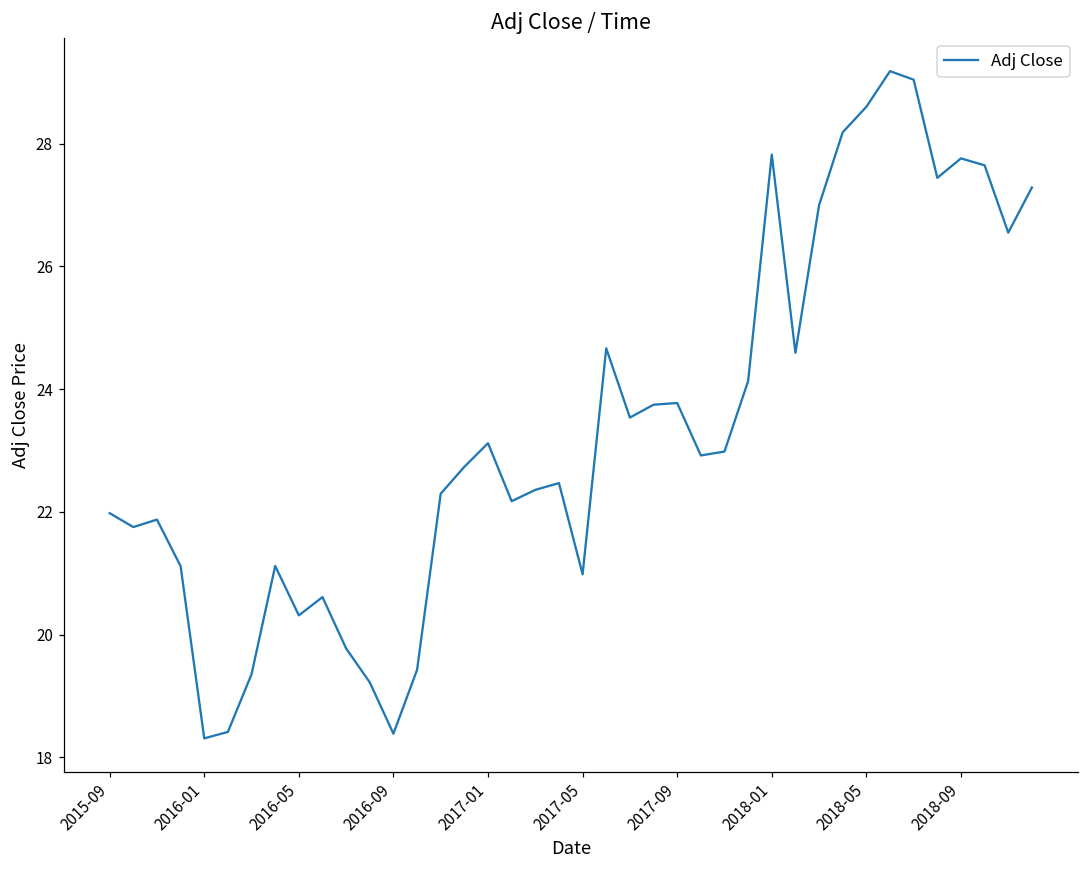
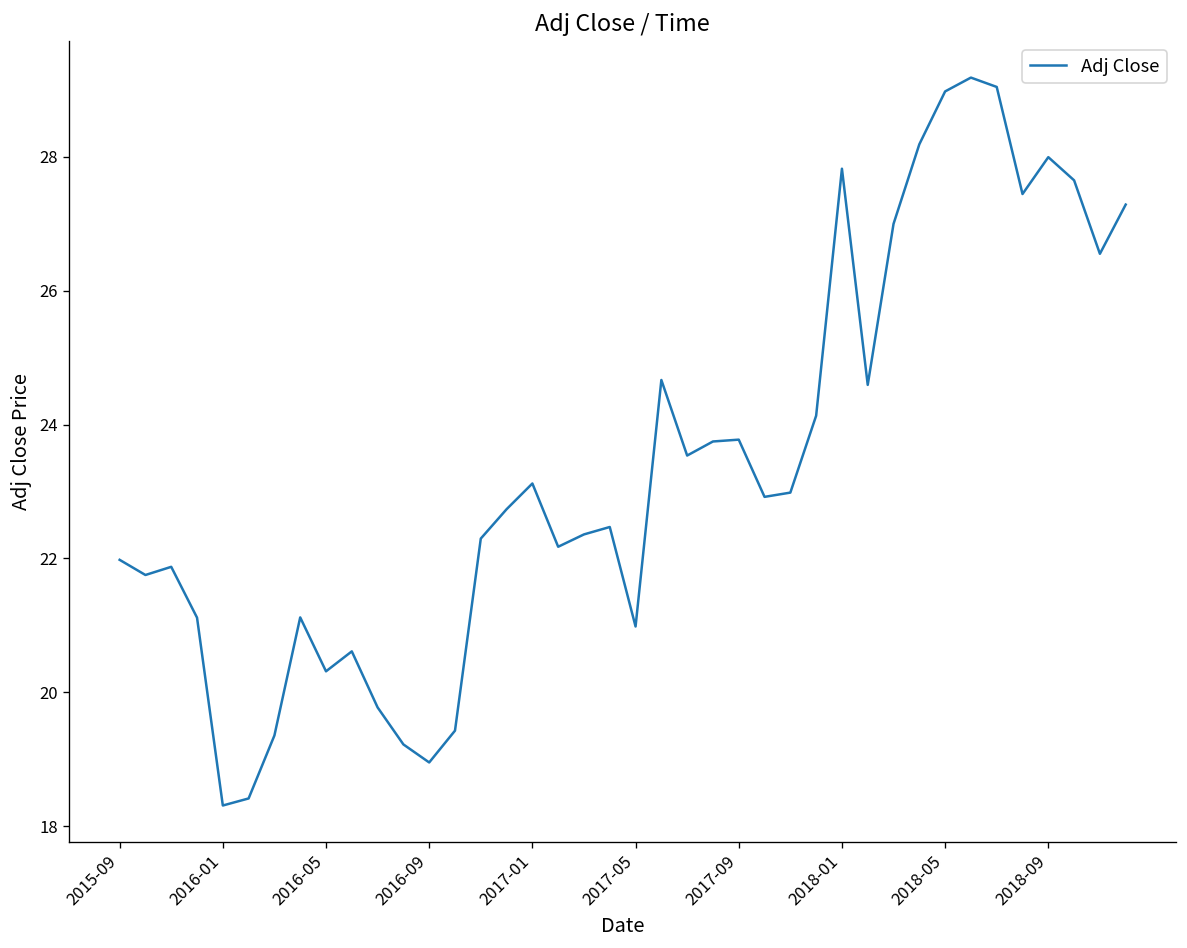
  {
    "2015-09": 22.0,
    "2016-01": 18.3,
    "2016-05": 20.3,
-   "2016-09": 18.4,
+   "2016-09": 19.0,
    "2017-01": 23.1,
    "2017-05": 21.0,
    "2017-09": 23.8,
    "2018-01": 27.8,
-   "2018-05": 28.6,
-   "2018-09": 27.8
+   "2018-05": 29.0,
+   "2018-09": 28.0
  }
